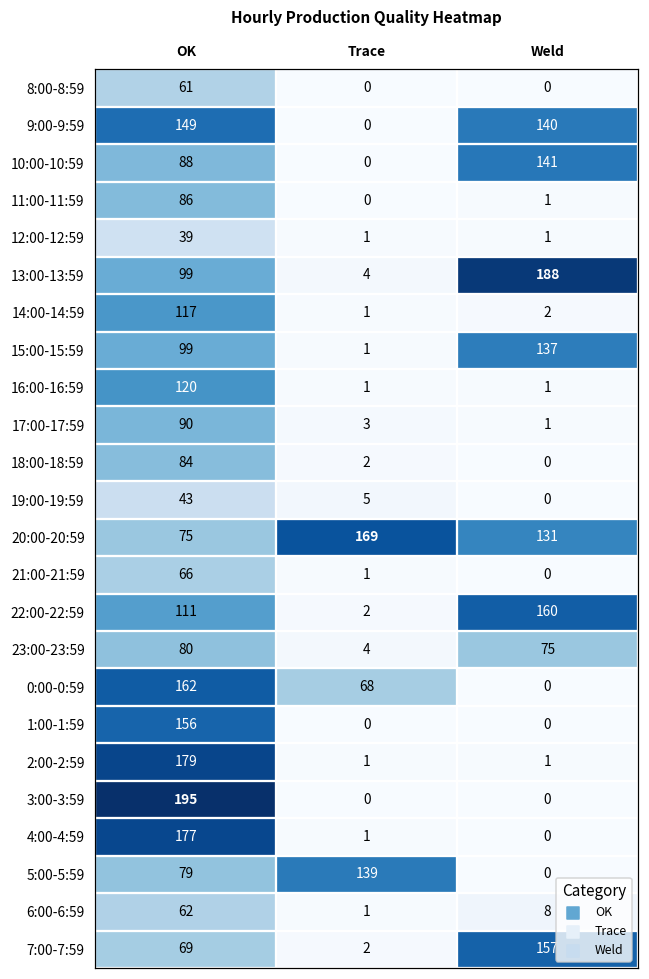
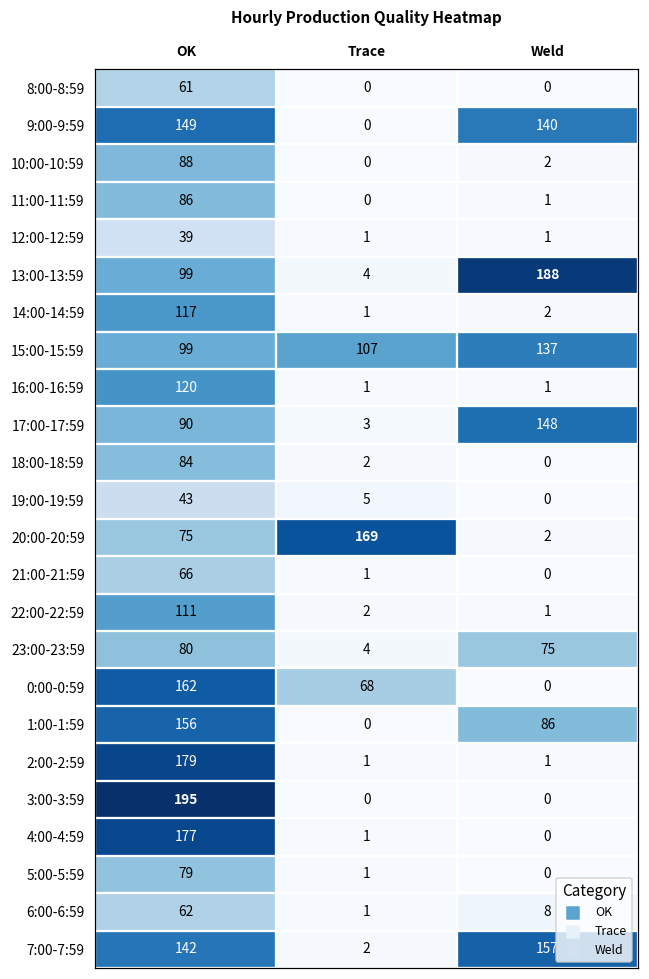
  {
    "8:00-8:59": {
      "OK": 61,
      "Trace": 0,
      "Weld": 0
    },
    "9:00-9:59": {
      "OK": 149,
      "Trace": 0,
      "Weld": 140
    },
    "10:00-10:59": {
      "OK": 88,
      "Trace": 0,
-     "Weld": 141
+     "Weld": 2
    },
    "11:00-11:59": {
      "OK": 86,
      "Trace": 0,
      "Weld": 1
    },
    "12:00-12:59": {
      "OK": 39,
      "Trace": 1,
      "Weld": 1
    },
    "13:00-13:59": {
      "OK": 99,
      "Trace": 4,
      "Weld": 188
    },
    "14:00-14:59": {
      "OK": 117,
      "Trace": 1,
      "Weld": 2
    },
    "15:00-15:59": {
      "OK": 99,
-     "Trace": 1,
+     "Trace": 107,
      "Weld": 137
    },
    "16:00-16:59": {
      "OK": 120,
      "Trace": 1,
      "Weld": 1
    },
    "17:00-17:59": {
      "OK": 90,
      "Trace": 3,
-     "Weld": 1
+     "Weld": 148
    },
    "18:00-18:59": {
      "OK": 84,
      "Trace": 2,
      "Weld": 0
    },
    "19:00-19:59": {
      "OK": 43,
      "Trace": 5,
      "Weld": 0
    },
    "20:00-20:59": {
      "OK": 75,
      "Trace": 169,
-     "Weld": 131
+     "Weld": 2
    },
    "21:00-21:59": {
      "OK": 66,
      "Trace": 1,
      "Weld": 0
    },
    "22:00-22:59": {
      "OK": 111,
      "Trace": 2,
-     "Weld": 160
+     "Weld": 1
    },
    "23:00-23:59": {
      "OK": 80,
      "Trace": 4,
      "Weld": 75
    },
    "0:00-0:59": {
      "OK": 162,
      "Trace": 68,
      "Weld": 0
    },
    "1:00-1:59": {
      "OK": 156,
      "Trace": 0,
-     "Weld": 0
+     "Weld": 86
    },
    "2:00-2:59": {
      "OK": 179,
      "Trace": 1,
      "Weld": 1
    },
    "3:00-3:59": {
      "OK": 195,
      "Trace": 0,
      "Weld": 0
    },
    "4:00-4:59": {
      "OK": 177,
      "Trace": 1,
      "Weld": 0
    },
    "5:00-5:59": {
      "OK": 79,
-     "Trace": 139,
+     "Trace": 1,
      "Weld": 0
    },
    "6:00-6:59": {
      "OK": 62,
      "Trace": 1,
      "Weld": 8
    },
    "7:00-7:59": {
-     "OK": 69,
+     "OK": 142,
      "Trace": 2
    }
  }
